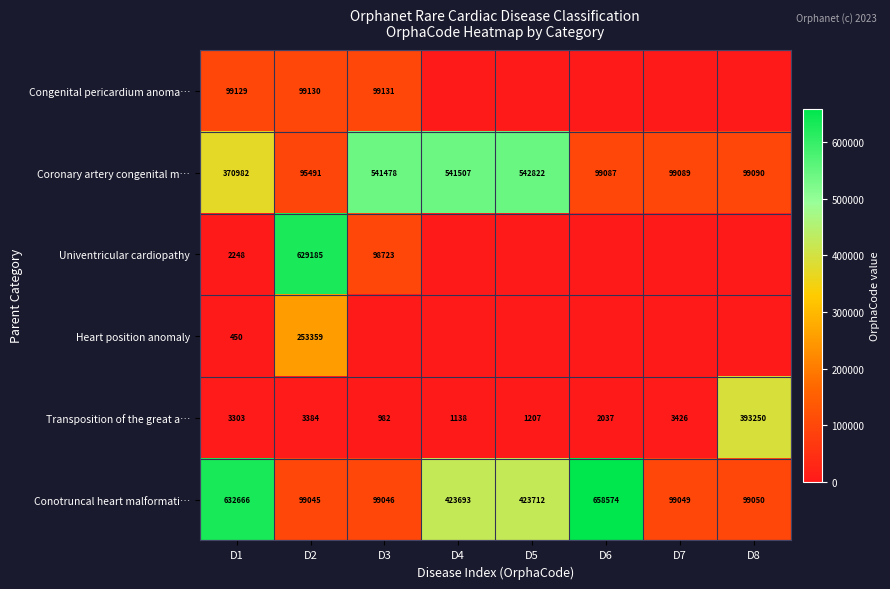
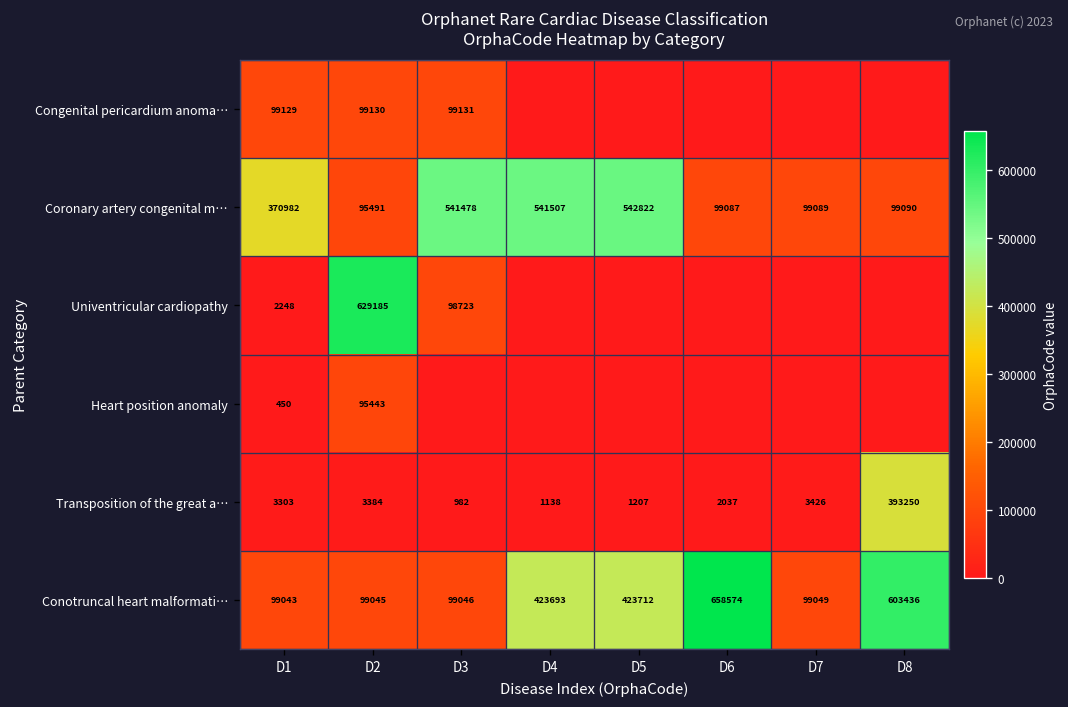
  {
    "Congenital pericardium anoma…": {
      "D1": 99129,
      "D2": 99130,
      "D3": 99131
    },
    "Coronary artery congenital m…": {
      "D1": 370982,
      "D2": 95491,
      "D3": 541478,
      "D4": 541507,
      "D5": 542822,
      "D6": 99087,
      "D7": 99089,
      "D8": 99090
    },
    "Univentricular cardiopathy": {
      "D1": 2248,
      "D2": 629185,
      "D3": 98723
    },
    "Heart position anomaly": {
      "D1": 450,
-     "D2": 253359
+     "D2": 95443
    },
    "Transposition of the great a…": {
      "D1": 3303,
      "D2": 3384,
      "D3": 982,
      "D4": 1138,
      "D5": 1207,
      "D6": 2037,
      "D7": 3426,
      "D8": 393250
    },
    "Conotruncal heart malformati…": {
-     "D1": 632666,
+     "D1": 99043,
      "D2": 99045,
      "D3": 99046,
      "D4": 423693,
      "D5": 423712,
      "D6": 658574,
      "D7": 99049,
-     "D8": 99050
+     "D8": 603436
    }
  }
